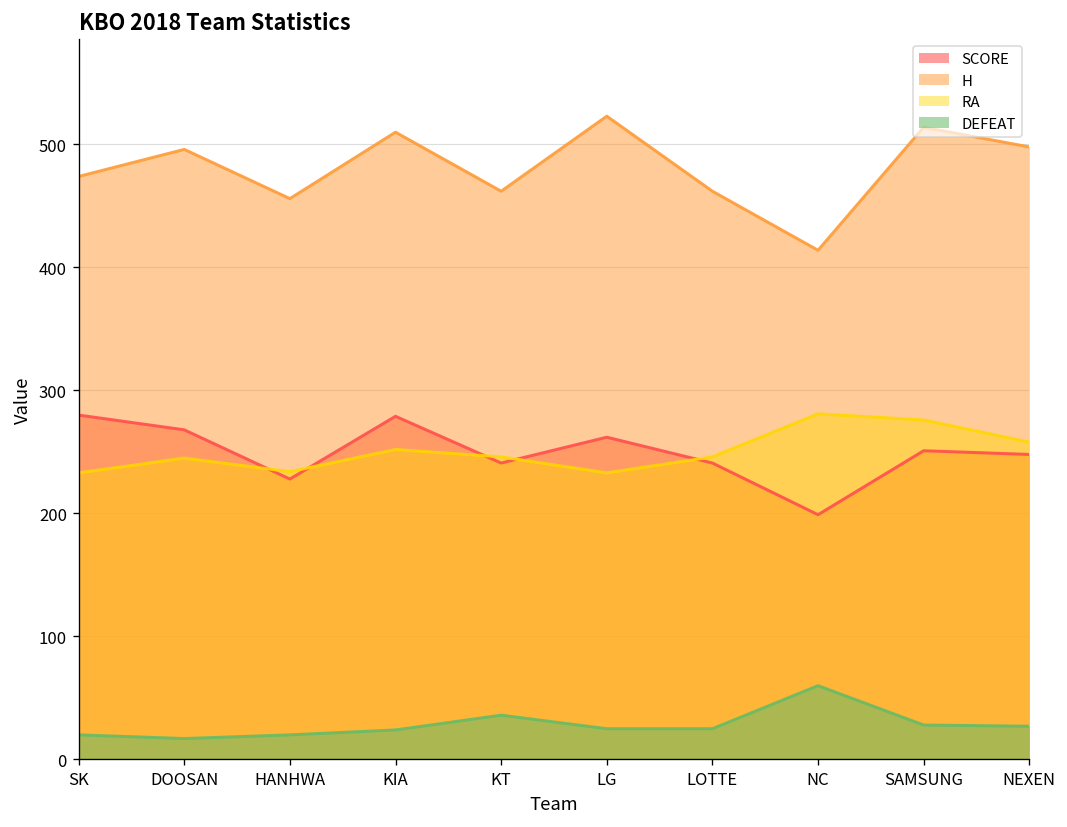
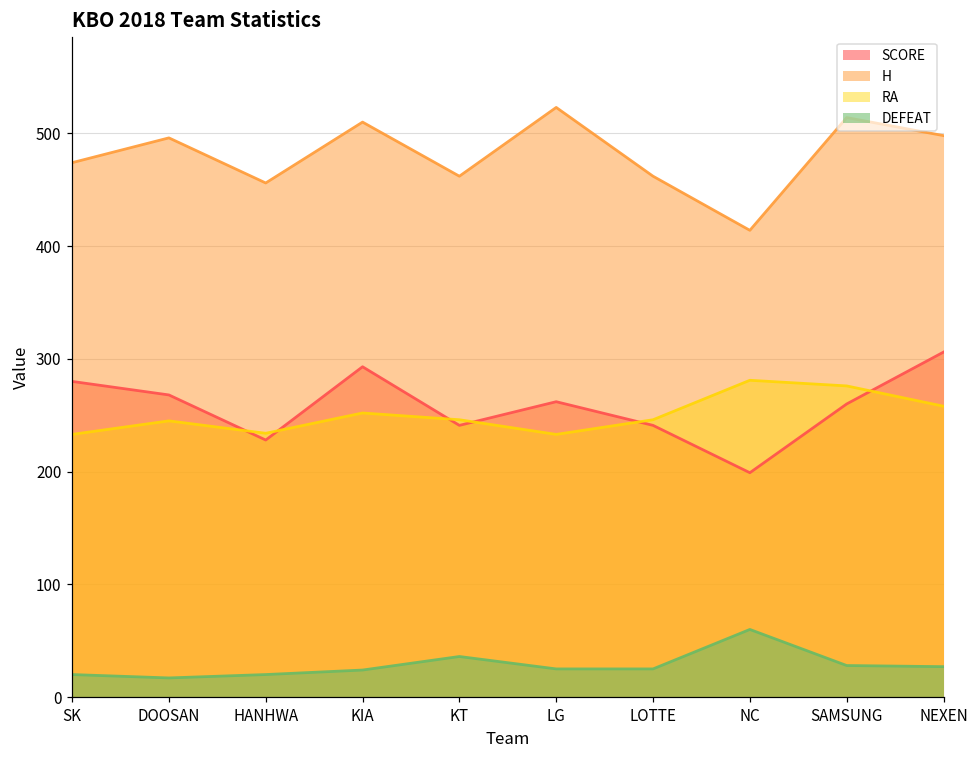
  {
    "SCORE": {
      "SK": 280,
      "DOOSAN": 268,
      "HANHWA": 228,
-     "KIA": 279,
+     "KIA": 293,
      "KT": 241,
      "LG": 262,
      "LOTTE": 241,
      "NC": 199,
-     "SAMSUNG": 251,
-     "NEXEN": 248
+     "SAMSUNG": 260,
+     "NEXEN": 306
    },
    "DEFEAT": {
      "SK": 20,
      "DOOSAN": 17,
      "HANHWA": 20,
      "KIA": 24,
      "KT": 36,
      "LG": 25,
      "LOTTE": 25,
      "NC": 60,
      "SAMSUNG": 28,
      "NEXEN": 27
    }
  }
